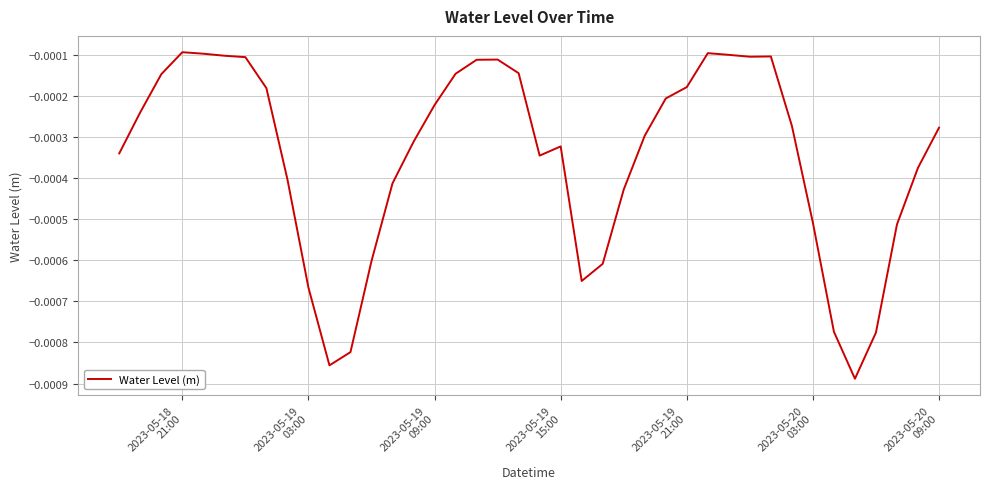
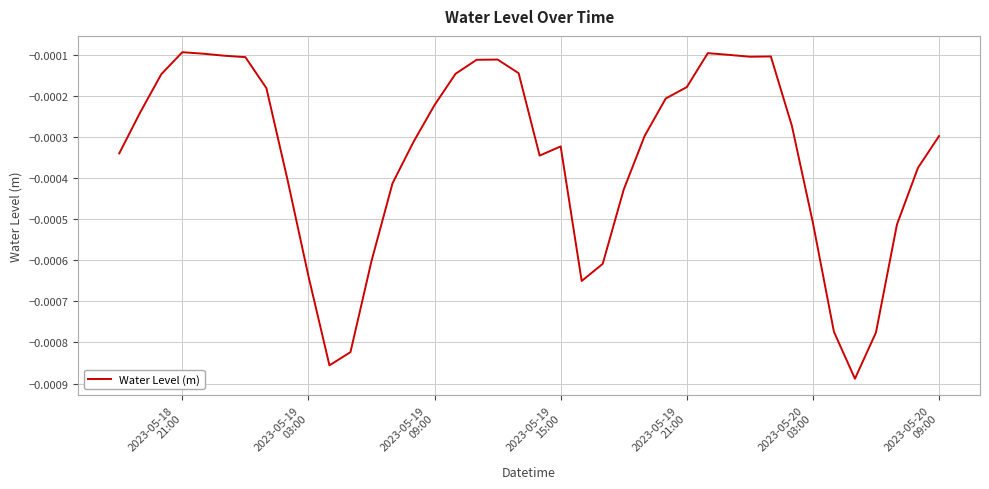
  {
    "2023-05-18 21:00": -0.00009,
-   "2023-05-19 03:00": -0.00067,
+   "2023-05-19 03:00": -0.00064,
    "2023-05-19 09:00": -0.00022,
    "2023-05-19 15:00": -0.00032,
    "2023-05-19 21:00": -0.00018,
    "2023-05-20 03:00": -0.00051,
-   "2023-05-20 09:00": -0.00028
+   "2023-05-20 09:00": -0.00030
  }
